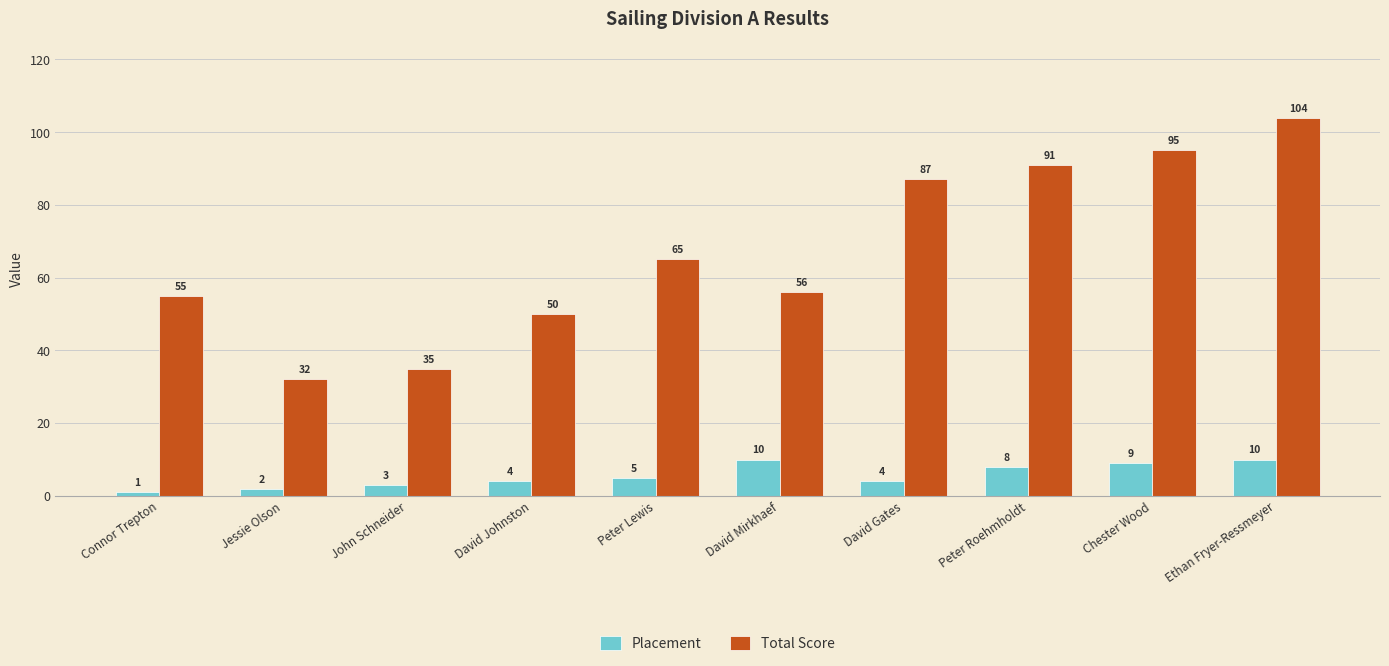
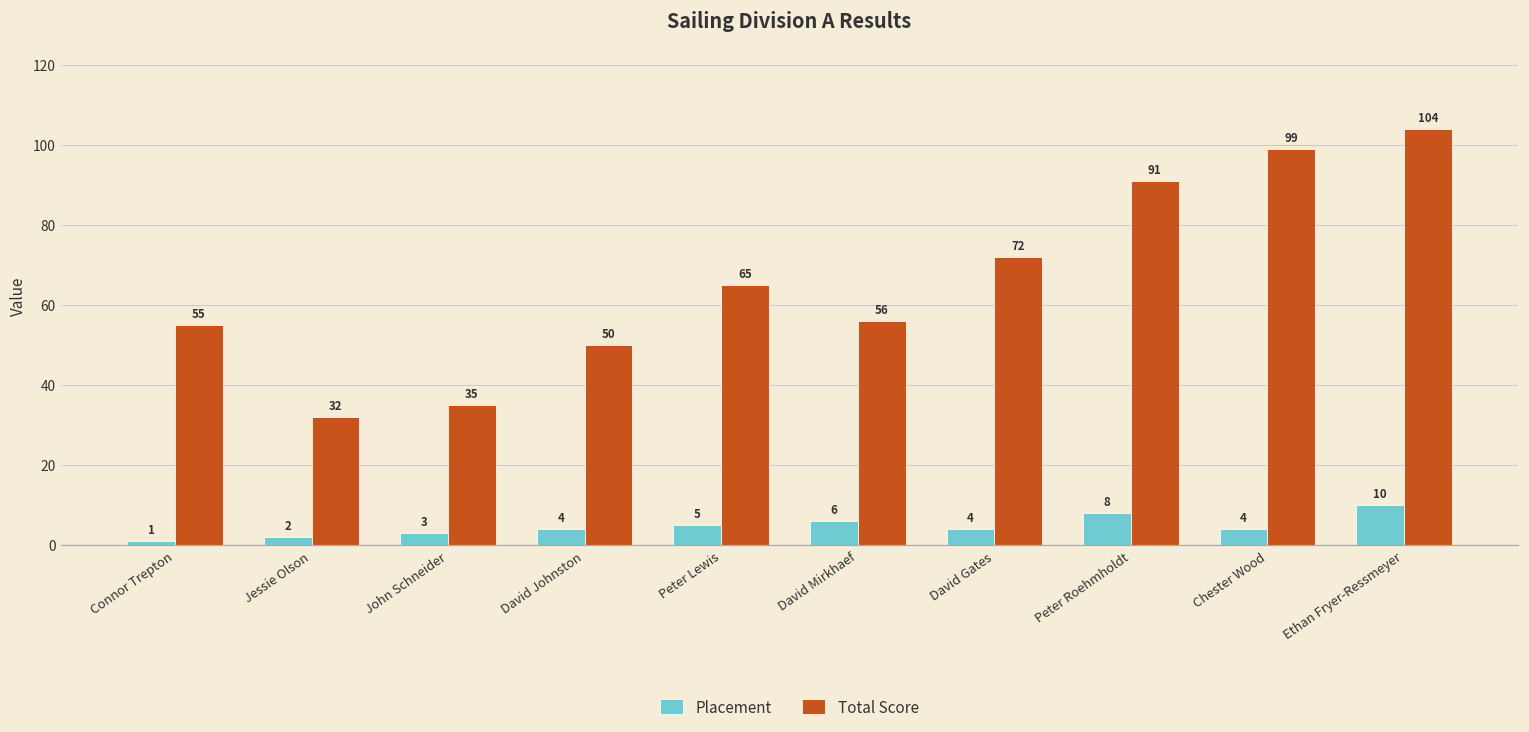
  {
    "Placement": {
      "Connor Trepton": 1,
      "Jessie Olson": 2,
      "John Schneider": 3,
      "David Johnston": 4,
      "Peter Lewis": 5,
-     "David Mirkhaef": 10,
+     "David Mirkhaef": 6,
      "David Gates": 4,
      "Peter Roehmholdt": 8,
-     "Chester Wood": 9,
+     "Chester Wood": 4,
      "Ethan Fryer-Ressmeyer": 10
    },
    "Total Score": {
      "Connor Trepton": 55,
      "Jessie Olson": 32,
      "John Schneider": 35,
      "David Johnston": 50,
      "Peter Lewis": 65,
      "David Mirkhaef": 56,
-     "David Gates": 87,
+     "David Gates": 72,
      "Peter Roehmholdt": 91,
-     "Chester Wood": 95,
+     "Chester Wood": 99,
      "Ethan Fryer-Ressmeyer": 104
    }
  }
